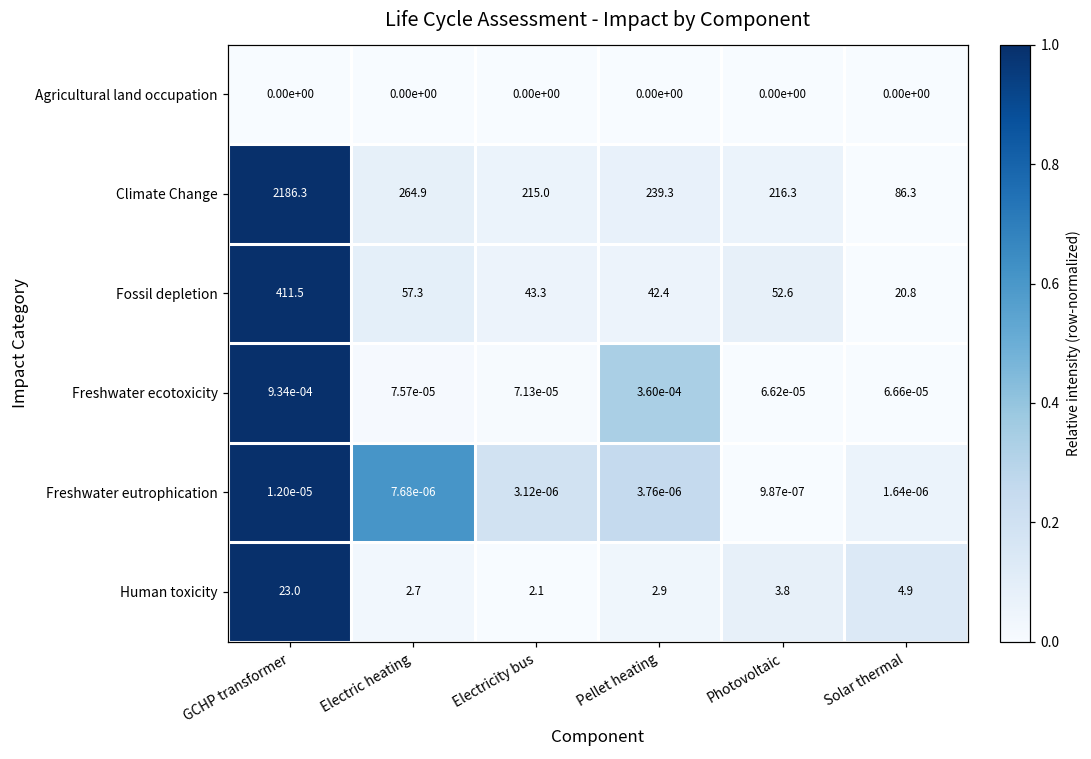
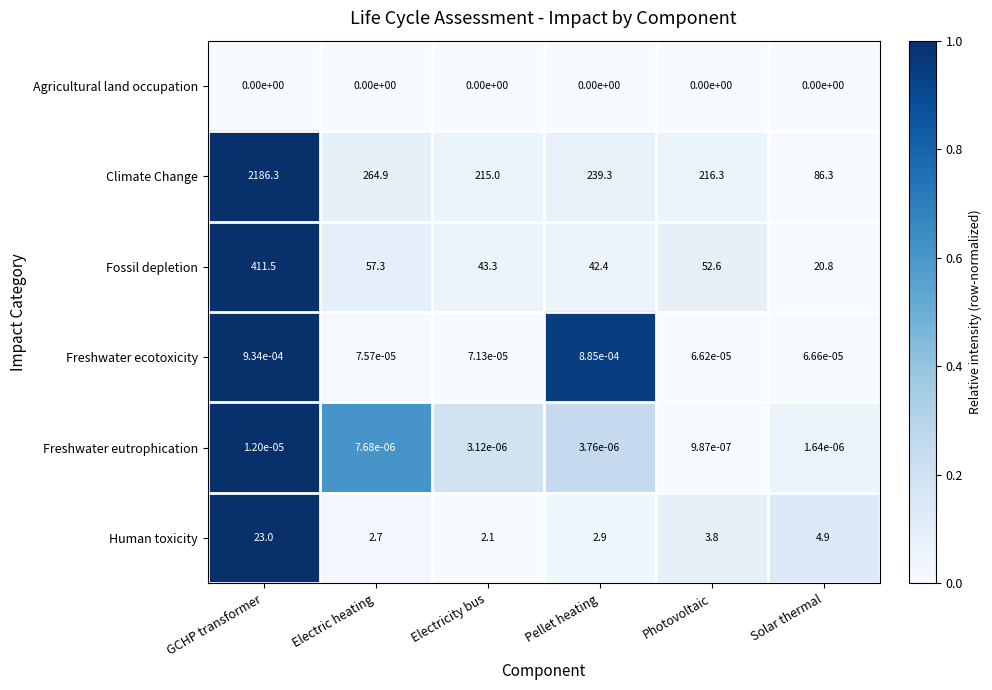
  {
    "Agricultural land occupation": {
      "GCHP transformer": "0.00e+00",
      "Electric heating": "0.00e+00",
      "Electricity bus": "0.00e+00",
      "Pellet heating": "0.00e+00",
      "Photovoltaic": "0.00e+00",
      "Solar thermal": "0.00e+00"
    },
    "Climate Change": {
      "GCHP transformer": "2186.3",
      "Electric heating": "264.9",
      "Electricity bus": "215.0",
      "Pellet heating": "239.3",
      "Photovoltaic": "216.3",
      "Solar thermal": "86.3"
    },
    "Fossil depletion": {
      "GCHP transformer": "411.5",
      "Electric heating": "57.3",
      "Electricity bus": "43.3",
      "Pellet heating": "42.4",
      "Photovoltaic": "52.6",
      "Solar thermal": "20.8"
    },
    "Freshwater ecotoxicity": {
      "GCHP transformer": "9.34e-04",
      "Electric heating": "7.57e-05",
      "Electricity bus": "7.13e-05",
-     "Pellet heating": "3.60e-04",
+     "Pellet heating": "8.85e-04",
      "Photovoltaic": "6.62e-05",
      "Solar thermal": "6.66e-05"
    },
    "Freshwater eutrophication": {
      "GCHP transformer": "1.20e-05",
      "Electric heating": "7.68e-06",
      "Electricity bus": "3.12e-06",
      "Pellet heating": "3.76e-06",
      "Photovoltaic": "9.87e-07",
      "Solar thermal": "1.64e-06"
    },
    "Human toxicity": {
      "GCHP transformer": "23.0",
      "Electric heating": "2.7",
      "Electricity bus": "2.1",
      "Pellet heating": "2.9",
      "Photovoltaic": "3.8",
      "Solar thermal": "4.9"
    }
  }
